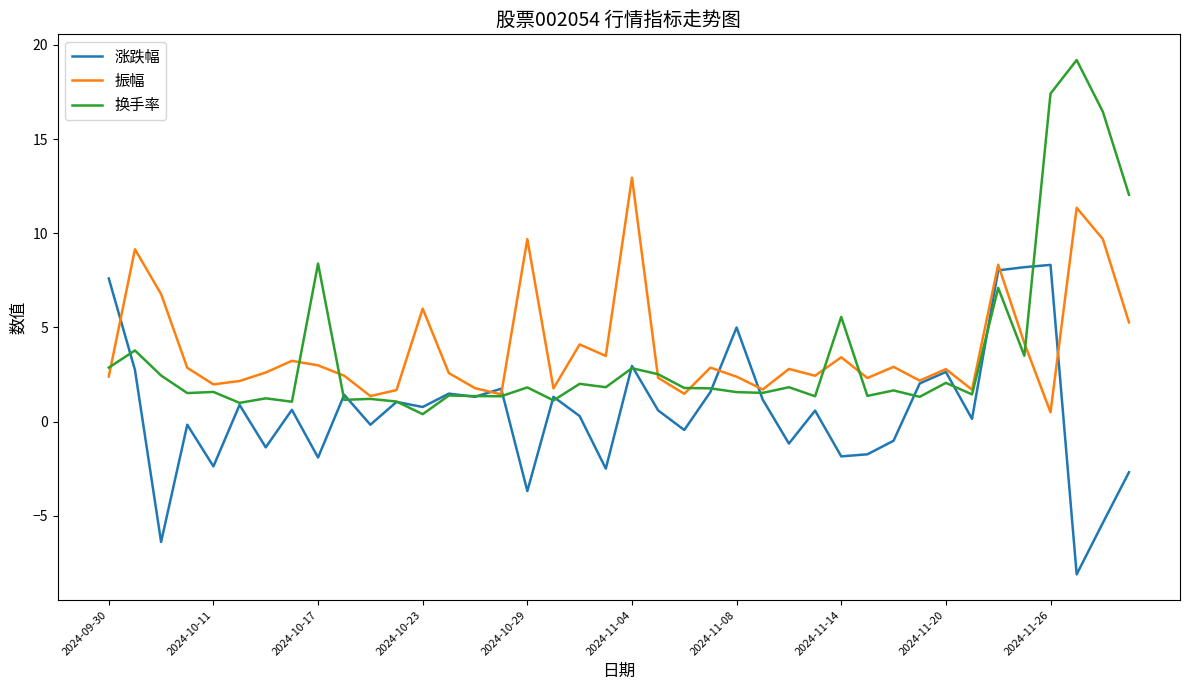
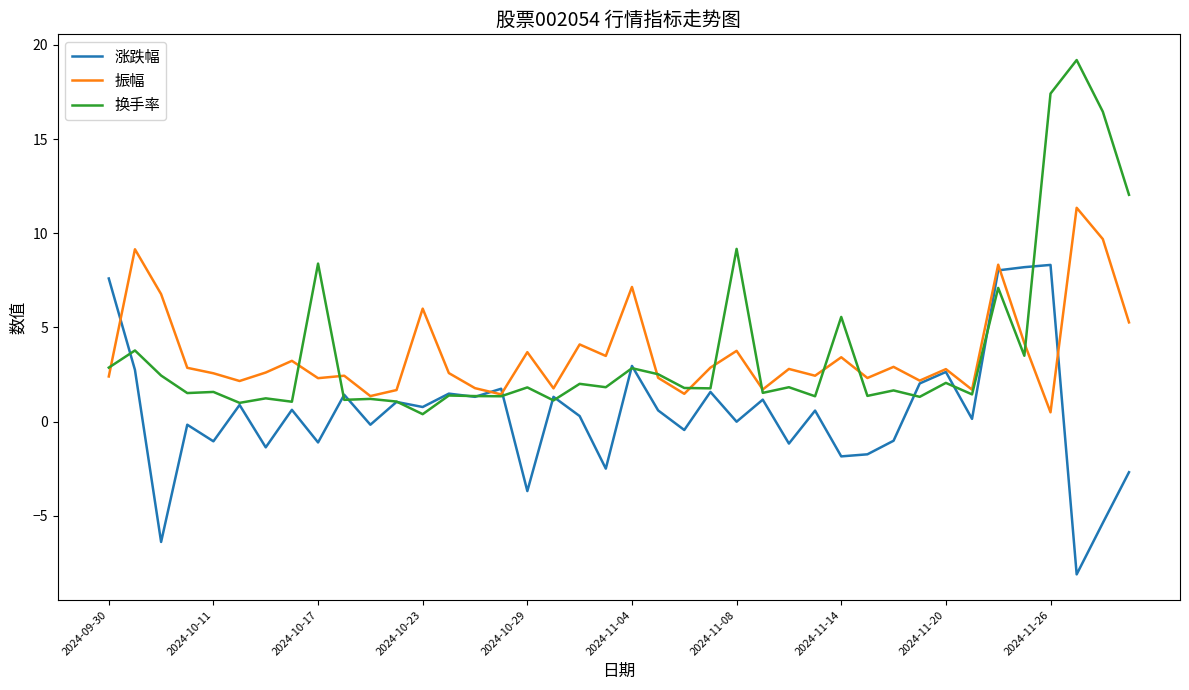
  {
    "涨跌幅": {
      "2024-09-30": 7.6,
-     "2024-10-11": -2.4,
-     "2024-10-17": -1.9,
+     "2024-10-11": -1.0,
+     "2024-10-17": -1.1,
      "2024-10-23": 0.8,
      "2024-10-29": -3.7,
-     "2024-11-08": 5,
+     "2024-11-08": 0,
      "2024-11-14": -1.8,
      "2024-11-20": 2.6,
      "2024-11-26": 8.3
    },
    "振幅": {
      "2024-09-30": 2.4,
-     "2024-10-11": 2.0,
-     "2024-10-17": 3.0,
+     "2024-10-11": 2.6,
+     "2024-10-17": 2.3,
      "2024-10-23": 6.0,
-     "2024-10-29": 9.7,
-     "2024-11-04": 13.0,
-     "2024-11-08": 2.4,
+     "2024-10-29": 3.7,
+     "2024-11-04": 7.2,
+     "2024-11-08": 3.8,
      "2024-11-14": 3.4,
      "2024-11-20": 2.8,
      "2024-11-26": 0.5
    },
    "换手率": {
      "2024-09-30": 2.9,
      "2024-10-11": 1.6,
      "2024-10-17": 8.4,
      "2024-10-23": 0.4,
      "2024-10-29": 1.8,
-     "2024-11-08": 1.6,
+     "2024-11-08": 9.2,
      "2024-11-14": 5.6,
      "2024-11-20": 2.1,
      "2024-11-26": 17.4
    }
  }
